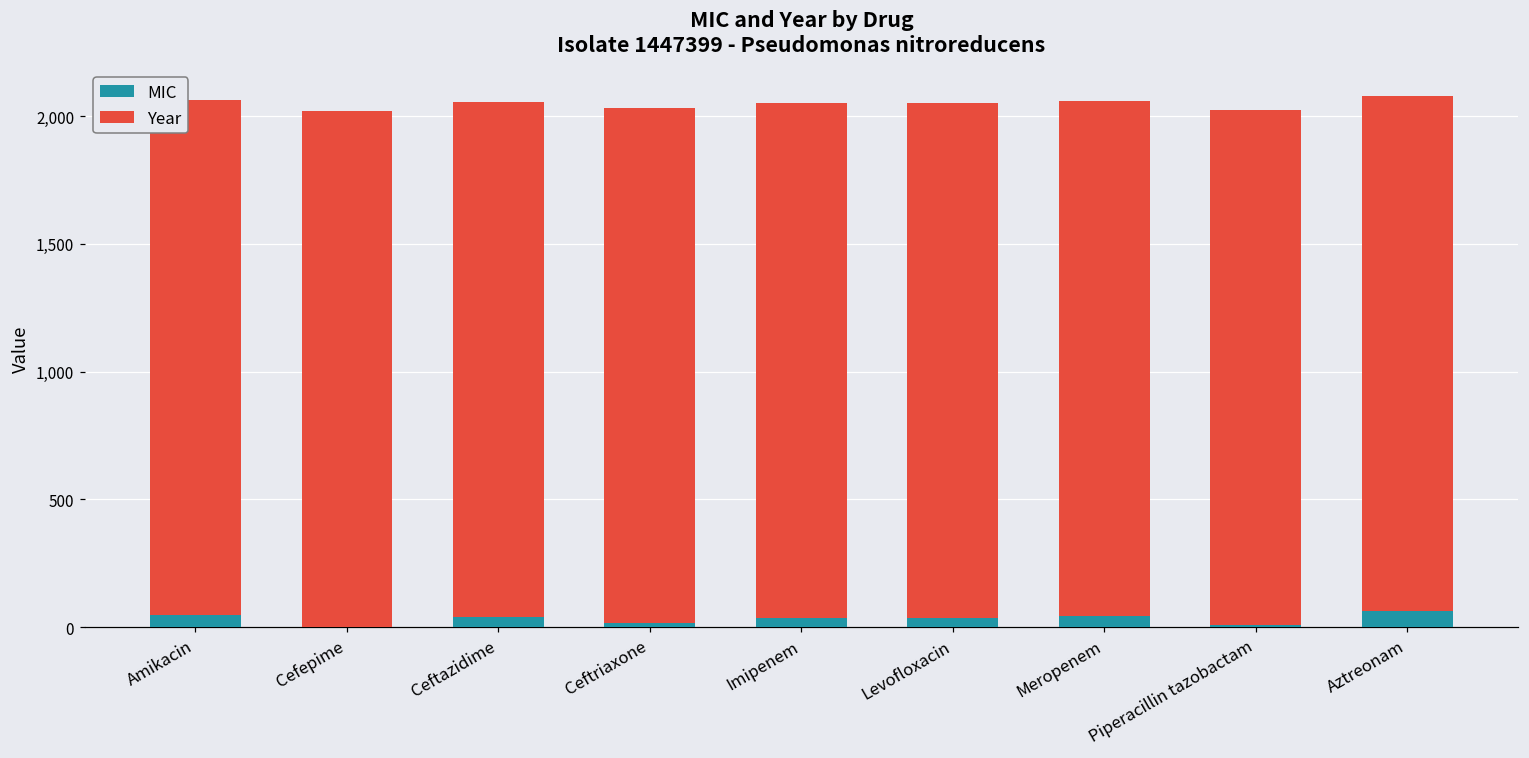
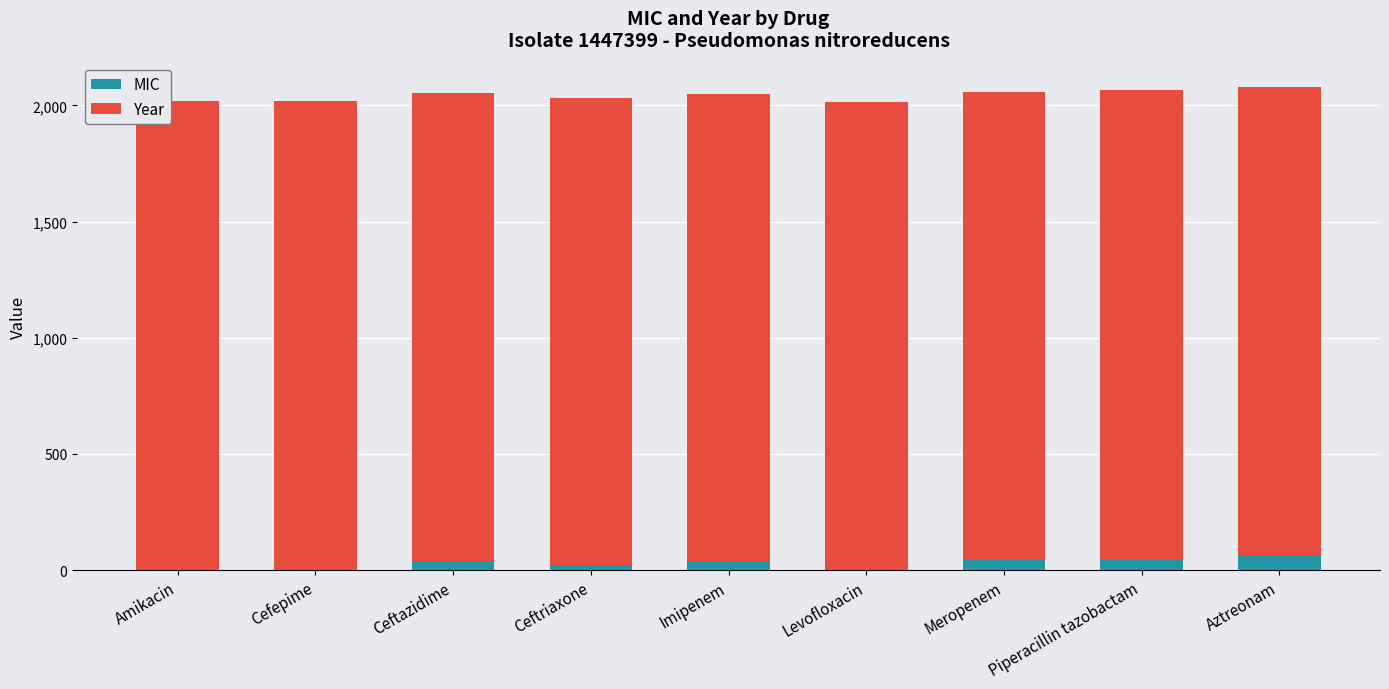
  {
    "MIC": {
-     "Amikacin": "50",
+     "Amikacin": "0",
      "Ceftazidime": "40",
      "Ceftriaxone": "20",
      "Imipenem": "30",
-     "Levofloxacin": "40",
+     "Levofloxacin": "0",
      "Meropenem": "40",
-     "Piperacillin tazobactam": "10",
+     "Piperacillin tazobactam": "50",
      "Aztreonam": "60"
    },
    "Year": {
      "Amikacin": "2,020",
      "Cefepime": "2,020",
      "Ceftazidime": "2,020",
      "Ceftriaxone": "2,020",
      "Imipenem": "2,020",
      "Levofloxacin": "2,020",
      "Meropenem": "2,020",
      "Piperacillin tazobactam": "2,020",
      "Aztreonam": "2,020"
    }
  }
